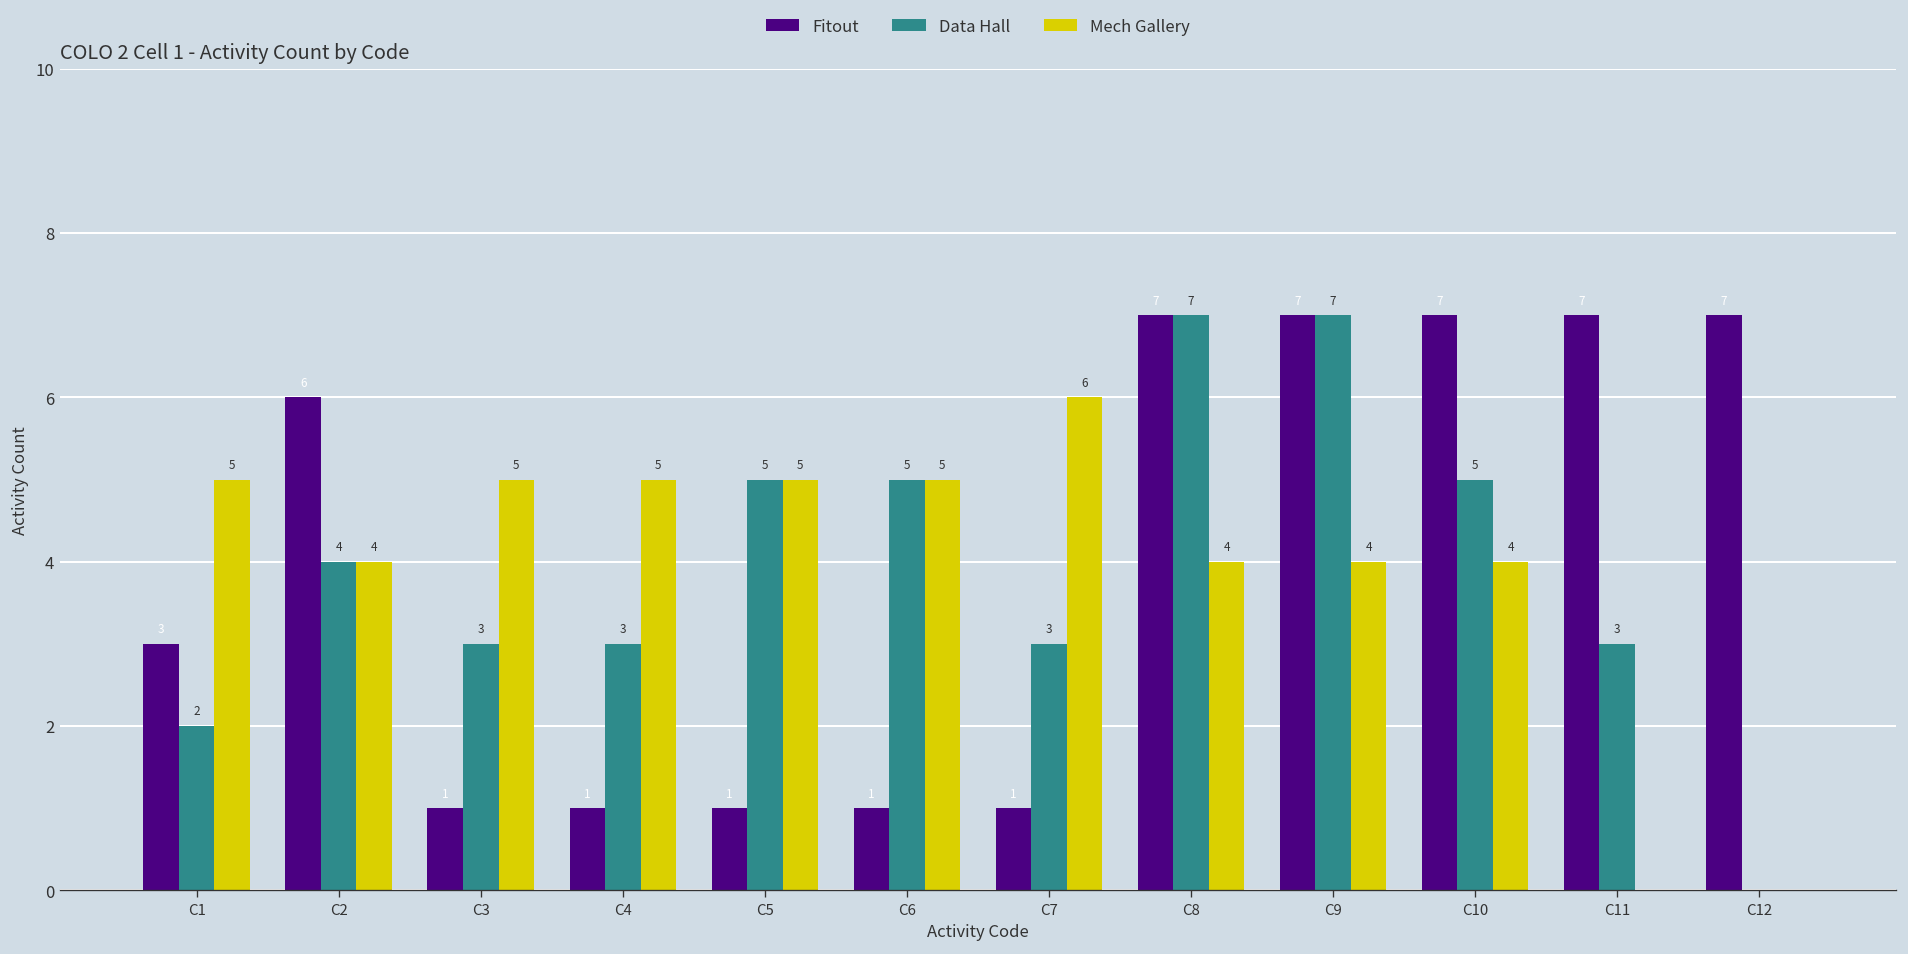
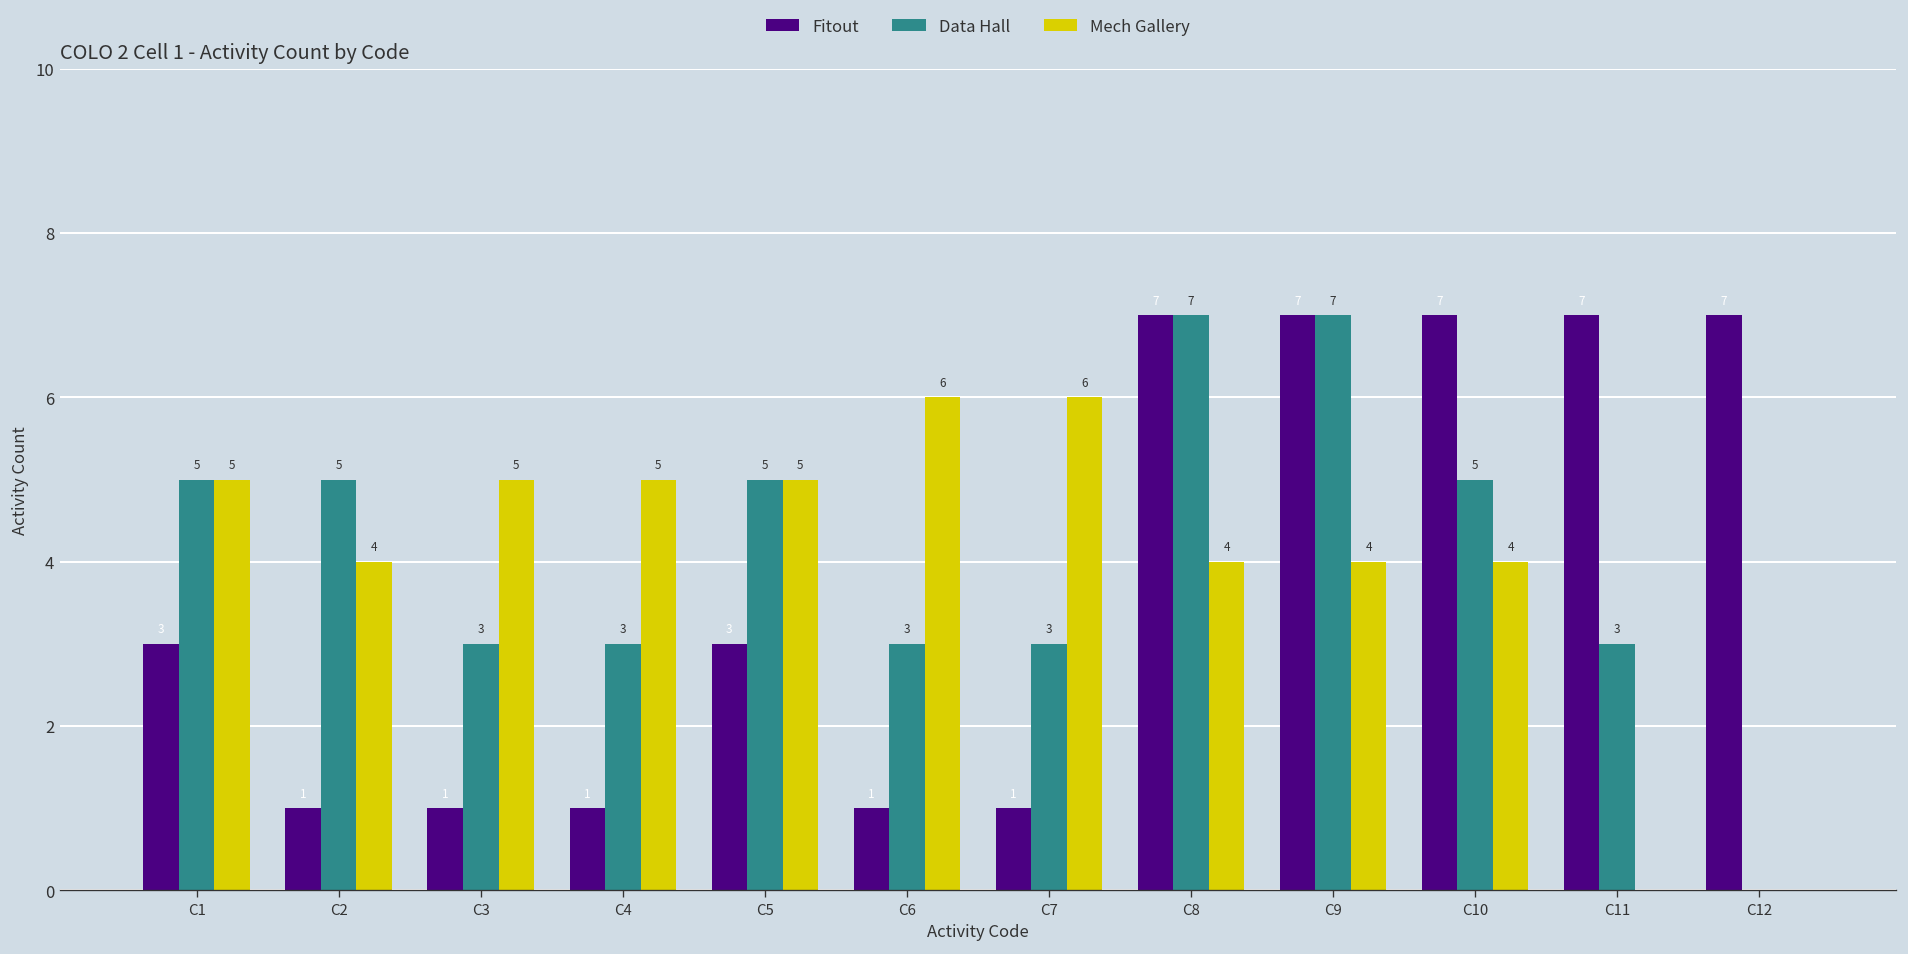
  {
    "Fitout": {
      "C1": 3,
-     "C2": 6,
+     "C2": 1,
      "C3": 1,
      "C4": 1,
-     "C5": 1,
+     "C5": 3,
      "C6": 1,
      "C7": 1,
      "C10": 7,
      "C11": 7,
      "C12": 7
    },
    "Data Hall": {
-     "C1": 2,
-     "C2": 4,
+     "C1": 5,
+     "C2": 5,
      "C3": 3,
      "C4": 3,
      "C5": 5,
-     "C6": 5,
+     "C6": 3,
      "C7": 3,
      "C8": 7,
      "C9": 7,
      "C10": 5,
      "C11": 3
    },
    "Mech Gallery": {
      "C1": 5,
      "C2": 4,
      "C3": 5,
      "C4": 5,
      "C5": 5,
-     "C6": 5,
+     "C6": 6,
      "C7": 6,
      "C8": 4,
      "C9": 4,
      "C10": 4
    }
  }
